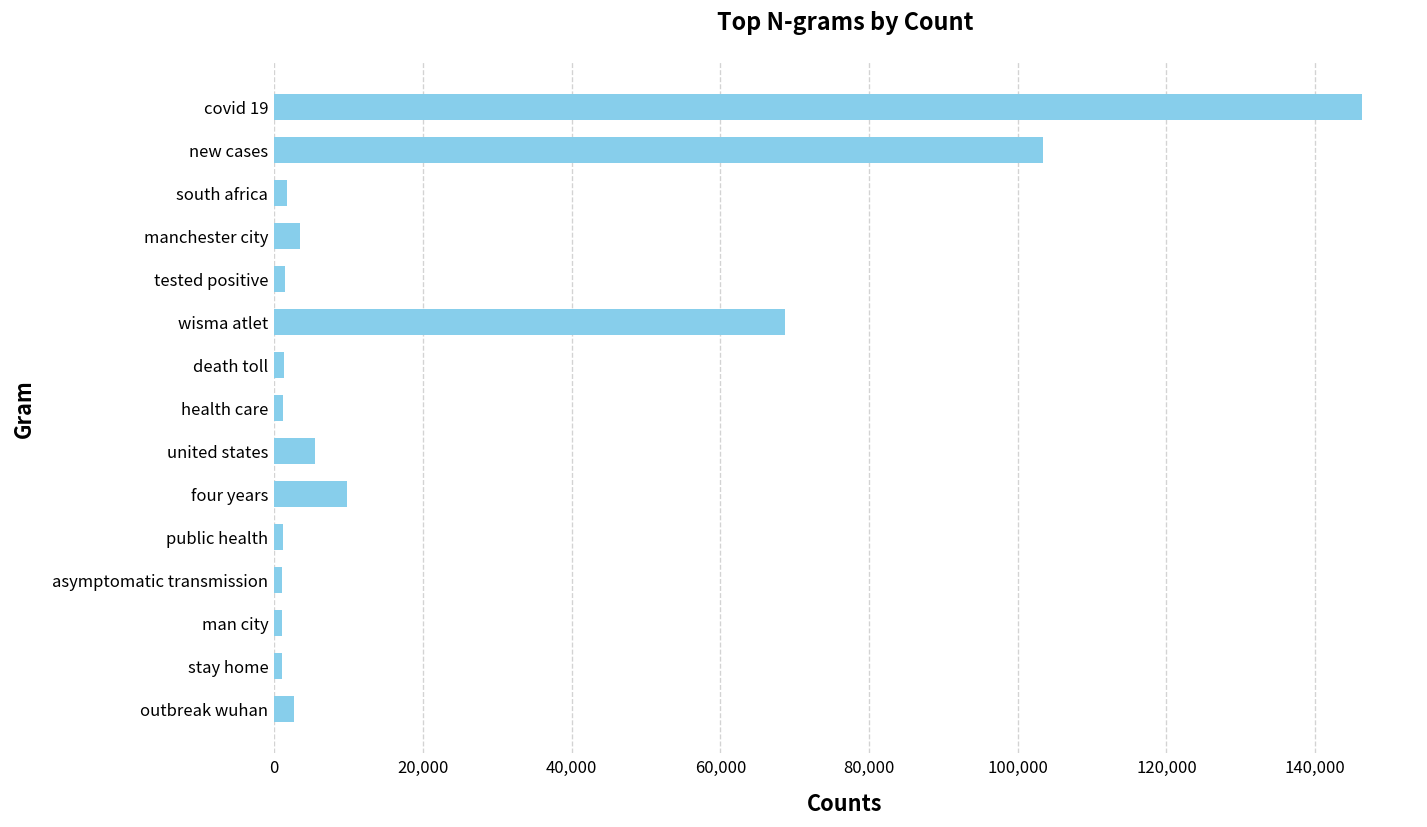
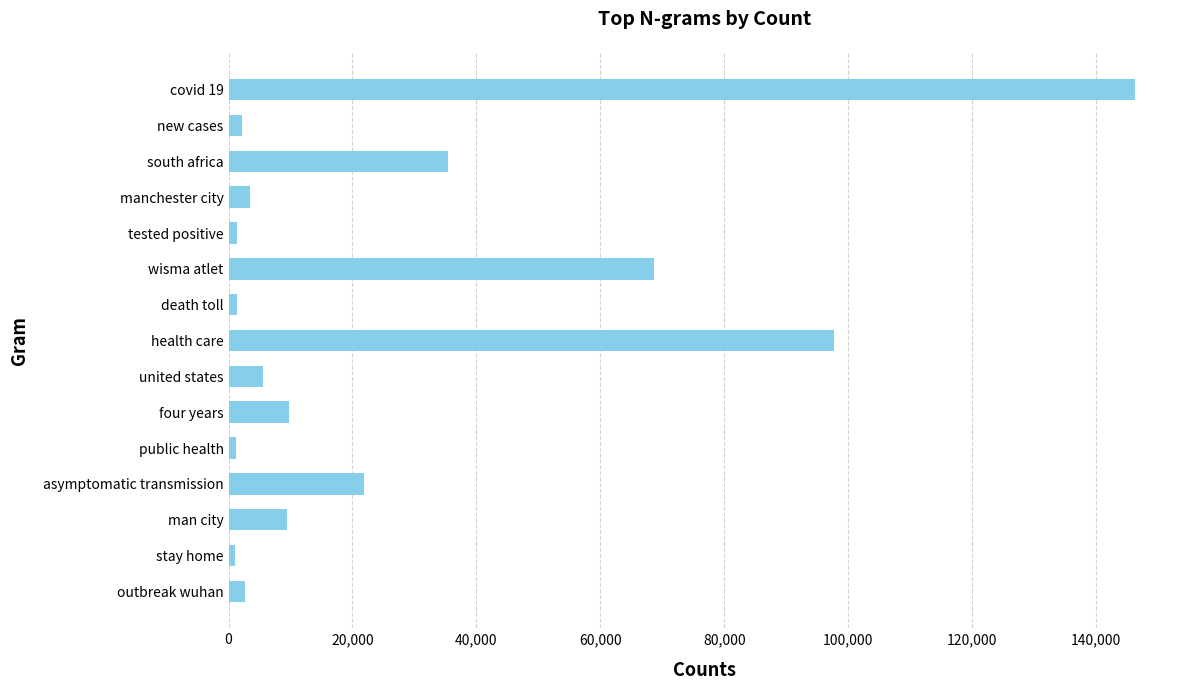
  {
    "covid 19": "146,000",
-   "new cases": "103,000",
-   "south africa": "2,000",
+   "new cases": "2,000",
+   "south africa": "35,000",
    "manchester city": "3,000",
    "tested positive": "1,000",
    "wisma atlet": "69,000",
    "death toll": "1,000",
-   "health care": "1,000",
+   "health care": "98,000",
    "united states": "6,000",
    "four years": "10,000",
    "public health": "1,000",
-   "asymptomatic transmission": "1,000",
-   "man city": "1,000",
+   "asymptomatic transmission": "22,000",
+   "man city": "9,000",
    "stay home": "1,000",
    "outbreak wuhan": "3,000"
  }
